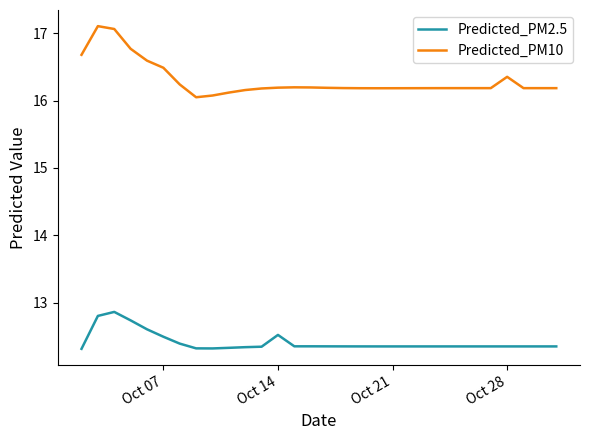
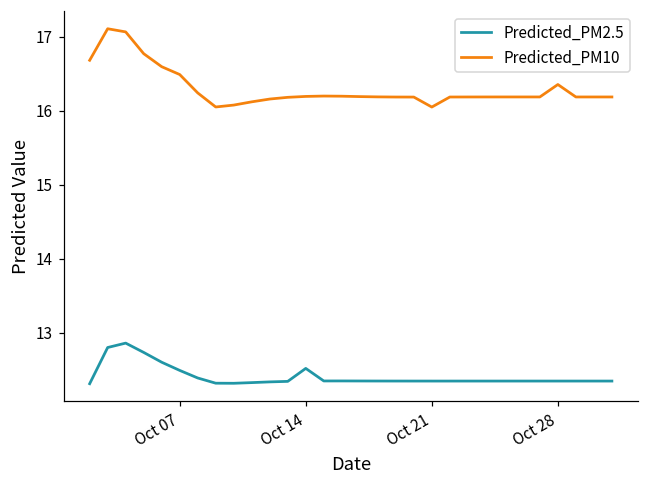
  {
    "Predicted_PM2.5": {
      "Oct 07": 12.5,
      "Oct 14": 12.5,
      "Oct 21": 12.3,
      "Oct 28": 12.3
    },
    "Predicted_PM10": {
      "Oct 07": 16.5,
      "Oct 14": 16.2,
-     "Oct 21": 16.2,
+     "Oct 21": 16.0,
      "Oct 28": 16.4
    }
  }
